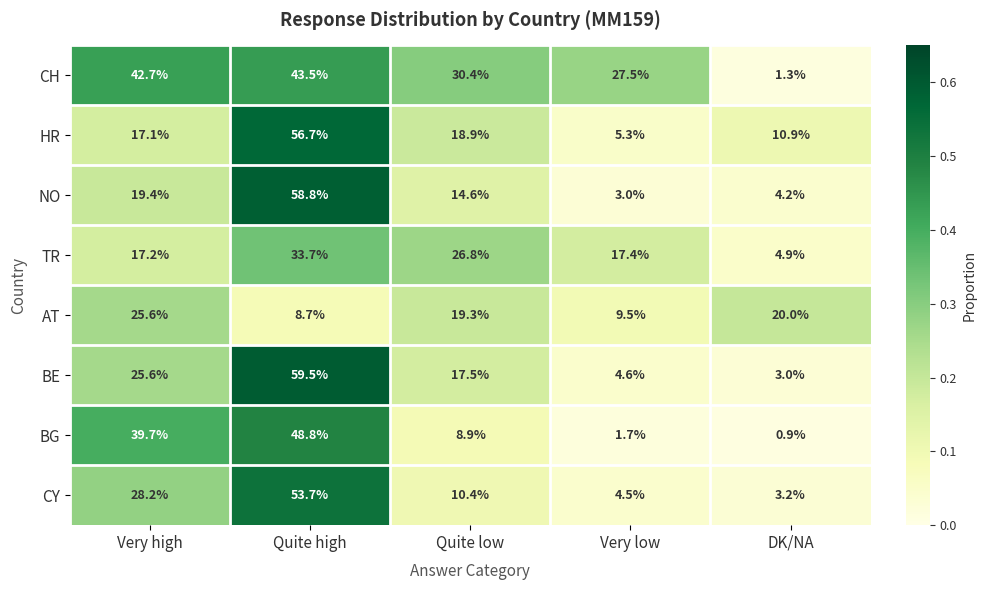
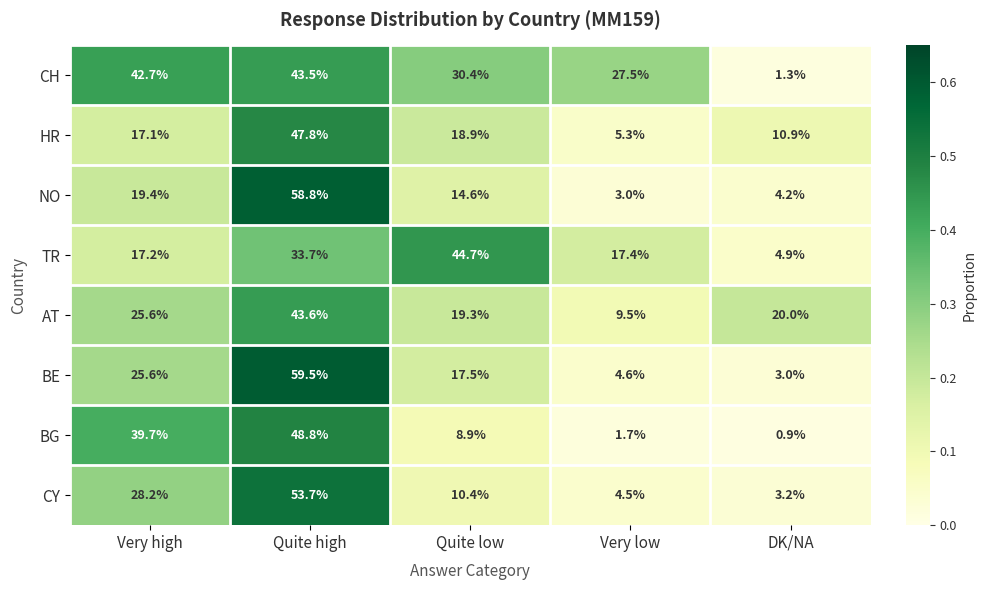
  {
    "CH": {
      "Very high": "42.7%",
      "Quite high": "43.5%",
      "Quite low": "30.4%",
      "Very low": "27.5%",
      "DK/NA": "1.3%"
    },
    "HR": {
      "Very high": "17.1%",
-     "Quite high": "56.7%",
+     "Quite high": "47.8%",
      "Quite low": "18.9%",
      "Very low": "5.3%",
      "DK/NA": "10.9%"
    },
    "NO": {
      "Very high": "19.4%",
      "Quite high": "58.8%",
      "Quite low": "14.6%",
      "Very low": "3.0%",
      "DK/NA": "4.2%"
    },
    "TR": {
      "Very high": "17.2%",
      "Quite high": "33.7%",
-     "Quite low": "26.8%",
+     "Quite low": "44.7%",
      "Very low": "17.4%",
      "DK/NA": "4.9%"
    },
    "AT": {
      "Very high": "25.6%",
-     "Quite high": "8.7%",
+     "Quite high": "43.6%",
      "Quite low": "19.3%",
      "Very low": "9.5%",
      "DK/NA": "20.0%"
    },
    "BE": {
      "Very high": "25.6%",
      "Quite high": "59.5%",
      "Quite low": "17.5%",
      "Very low": "4.6%",
      "DK/NA": "3.0%"
    },
    "BG": {
      "Very high": "39.7%",
      "Quite high": "48.8%",
      "Quite low": "8.9%",
      "Very low": "1.7%",
      "DK/NA": "0.9%"
    },
    "CY": {
      "Very high": "28.2%",
      "Quite high": "53.7%",
      "Quite low": "10.4%",
      "Very low": "4.5%",
      "DK/NA": "3.2%"
    }
  }
